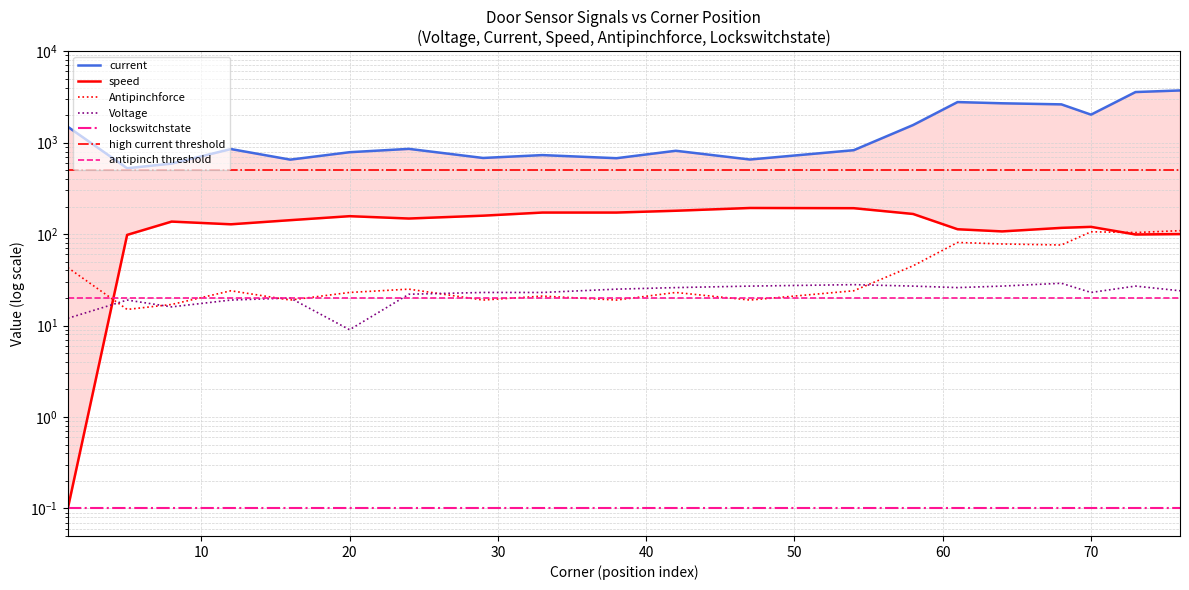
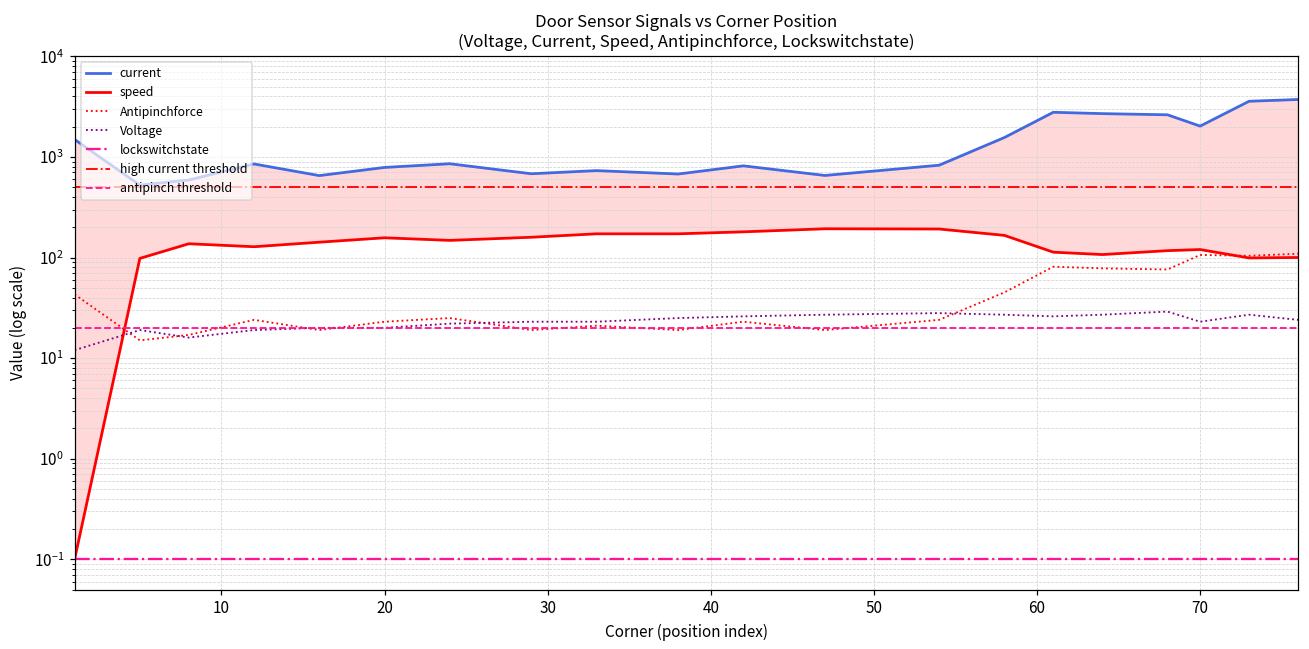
  {
    "current": {
      "20": 800,
      "70": 2000
    },
    "Voltage": {
-     "20": 9,
+     "20": 20,
      "70": 23
    },
    "lockswitchstate": {
      "20": 0.10,
      "70": 0.10
    }
  }
